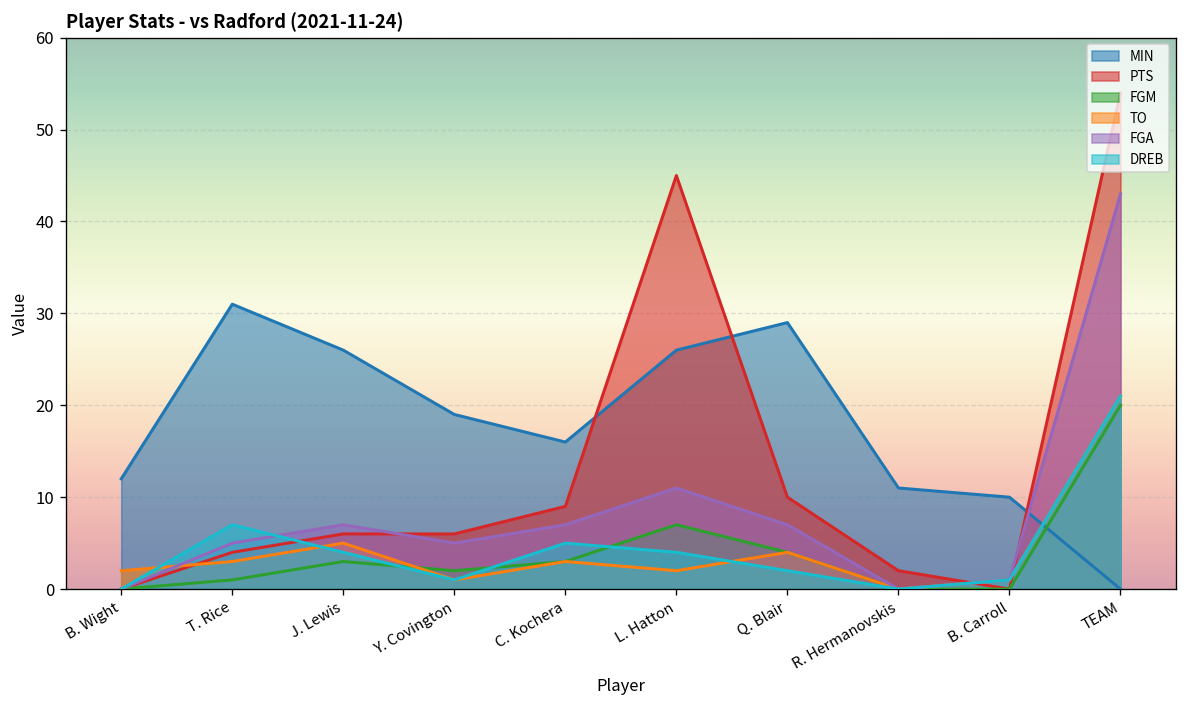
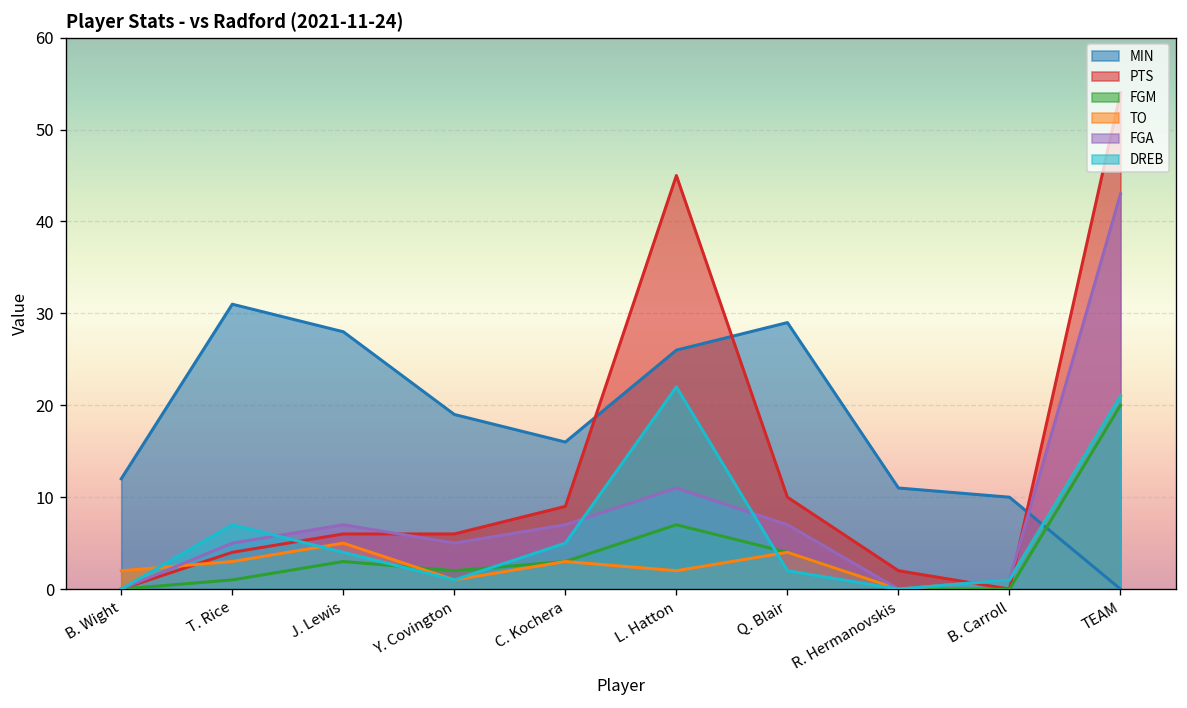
  {
    "MIN": {
      "B. Wight": 12,
      "T. Rice": 31,
-     "J. Lewis": 26,
+     "J. Lewis": 28,
      "Y. Covington": 19,
      "C. Kochera": 16,
      "L. Hatton": 26,
      "Q. Blair": 29,
      "R. Hermanovskis": 11,
      "B. Carroll": 10,
      "TEAM": 0
    },
    "PTS": {
      "T. Rice": 4,
      "J. Lewis": 6,
      "Y. Covington": 6,
      "C. Kochera": 9,
      "L. Hatton": 45,
      "Q. Blair": 10,
      "R. Hermanovskis": 2
    },
    "FGM": {
      "T. Rice": 1,
      "J. Lewis": 3,
      "Y. Covington": 2,
      "L. Hatton": 7,
      "TEAM": 20
    },
    "TO": {
      "B. Wight": 2,
      "T. Rice": 3,
      "J. Lewis": 5,
      "L. Hatton": 2
    },
    "FGA": {
      "T. Rice": 5,
      "J. Lewis": 7,
      "Y. Covington": 5,
      "C. Kochera": 7,
      "L. Hatton": 11,
      "Q. Blair": 7,
      "TEAM": 43
    },
    "DREB": {
      "T. Rice": 7,
      "J. Lewis": 4,
      "C. Kochera": 5,
-     "L. Hatton": 4,
+     "L. Hatton": 22,
      "Q. Blair": 2
    }
  }
